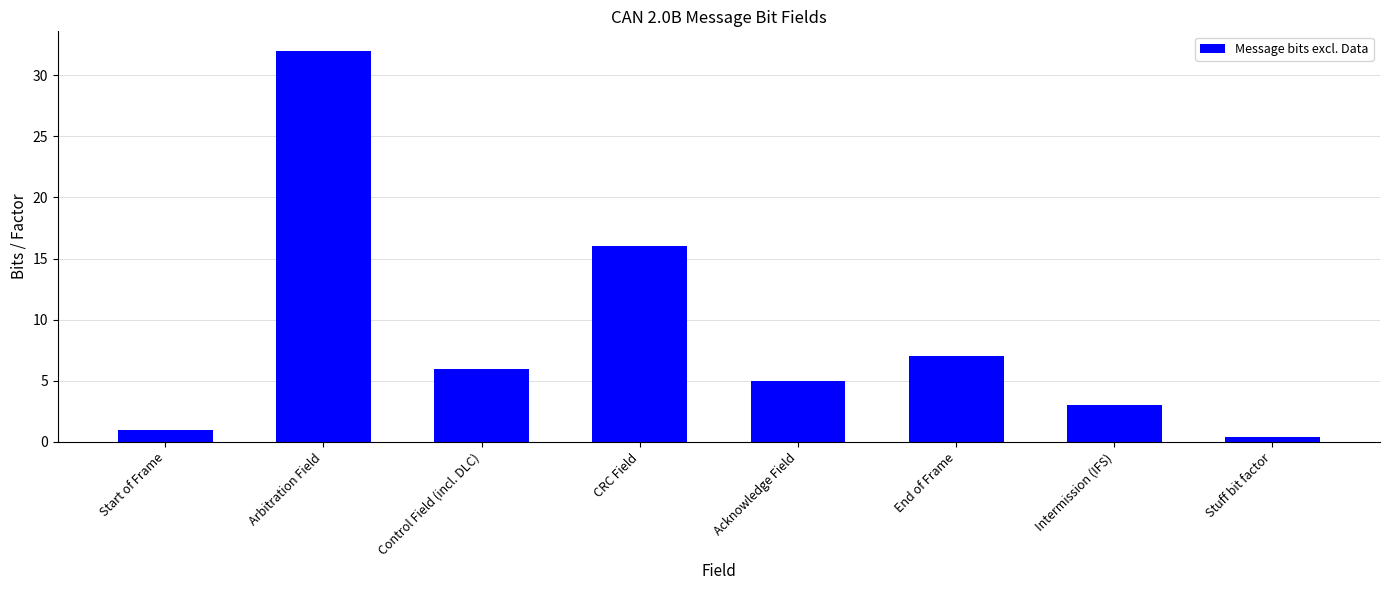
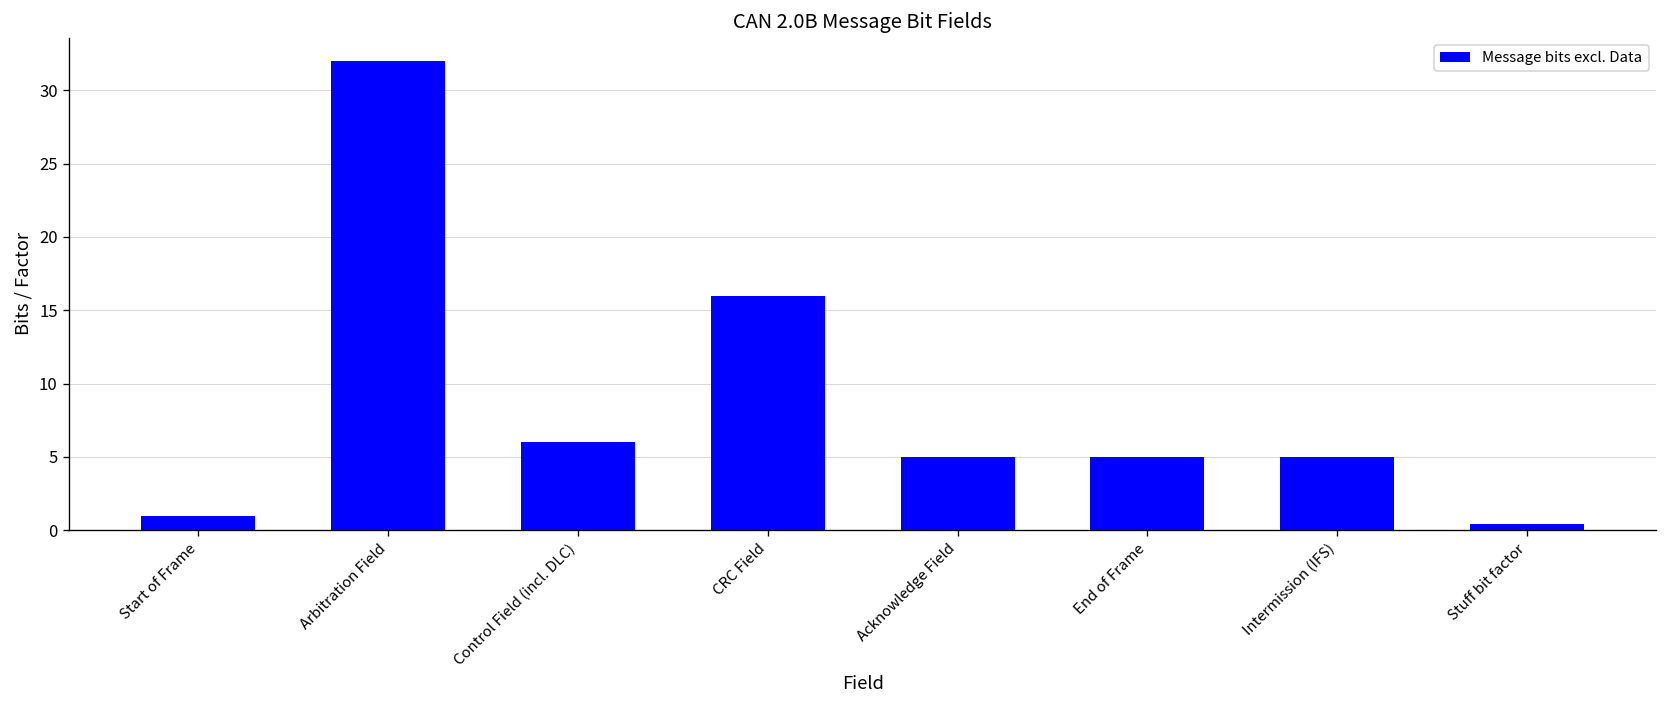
  {
    "Start of Frame": 1,
    "Arbitration Field": 32,
    "Control Field (incl. DLC)": 6,
    "CRC Field": 16,
    "Acknowledge Field": 5,
-   "End of Frame": 7,
-   "Intermission (IFS)": 3,
+   "End of Frame": 5,
+   "Intermission (IFS)": 5,
    "Stuff bit factor": 0.4
  }
